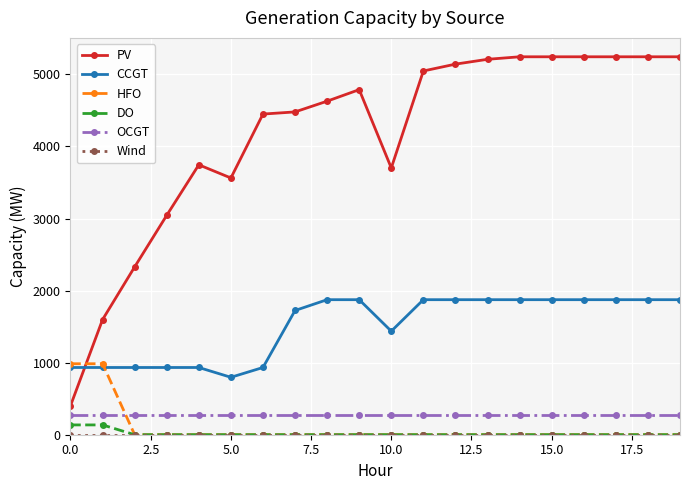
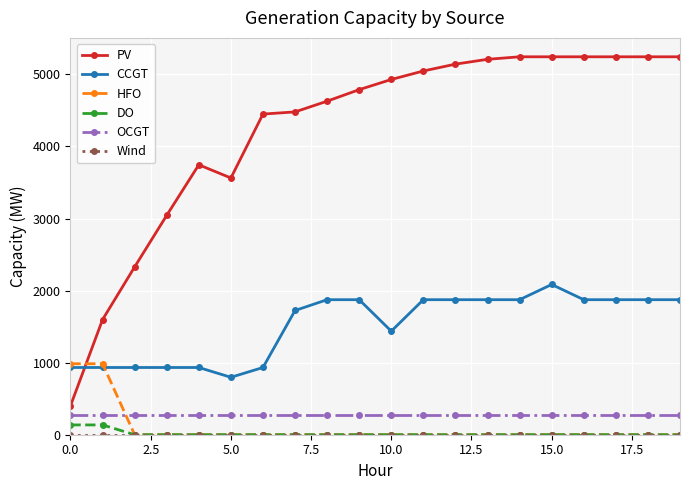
  {
    "PV": {
      "0.0": 400,
      "5.0": 3600,
-     "10.0": 3700,
+     "10.0": 4900,
      "15.0": 5200
    },
    "CCGT": {
      "0.0": 900,
      "5.0": 800,
      "10.0": 1400,
-     "15.0": 1900
+     "15.0": 2100
    },
    "HFO": {
      "0.0": 1000
    },
    "DO": {
      "0.0": 100
    },
    "OCGT": {
      "0.0": 300,
      "5.0": 300,
      "10.0": 300,
      "15.0": 300
    },
    "Wind": {
      "0.0": 0
    }
  }
